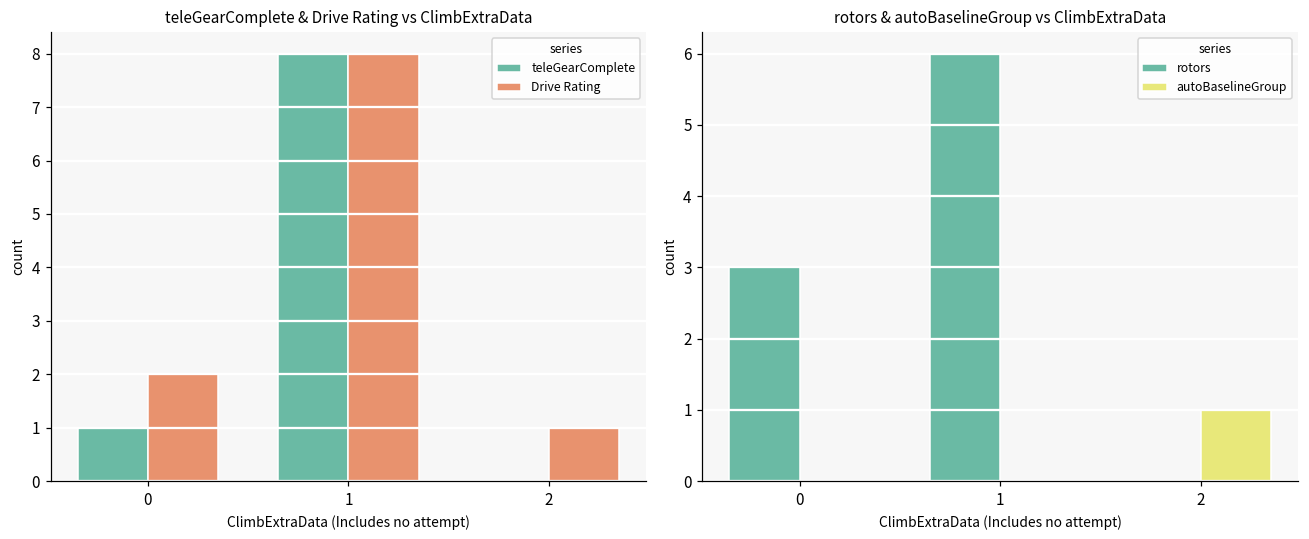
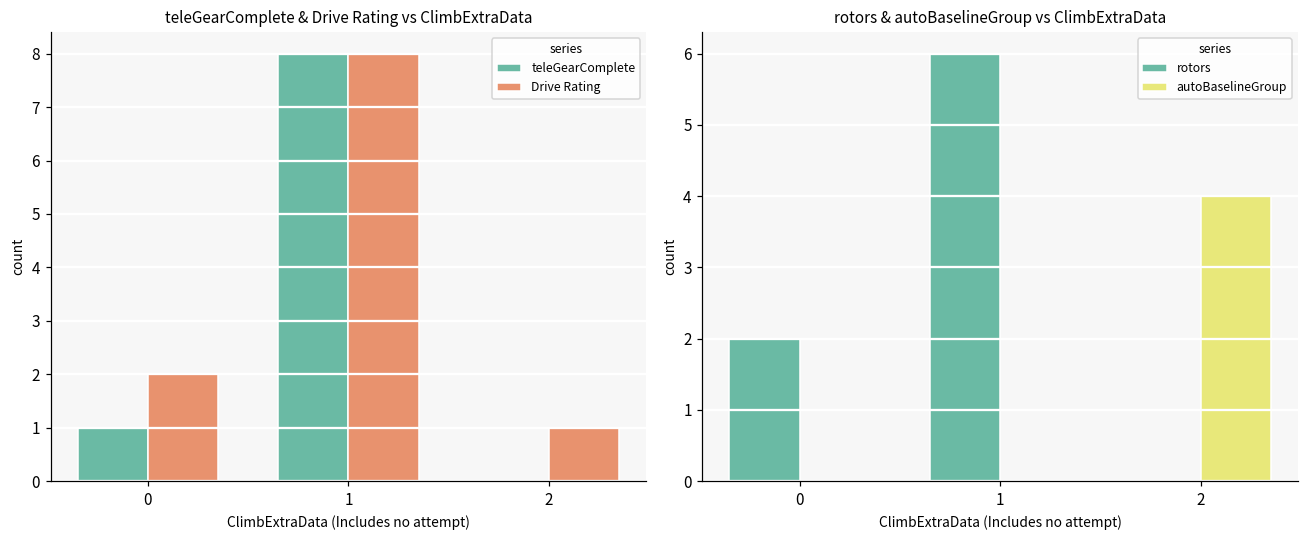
  {
    "teleGearComplete & Drive Rating vs ClimbExtraData": {
      "teleGearComplete": {
        "0": 1.0,
        "1": 8.0,
        "2": 0.0
      },
      "Drive Rating": {
        "0": 2.0,
        "1": 8.0,
        "2": 1.0
      }
    },
    "rotors & autoBaselineGroup vs ClimbExtraData": {
      "rotors": {
-       "0": 3,
+       "0": 2,
        "1": 6,
        "2": 0
      },
      "autoBaselineGroup": {
        "0": 0,
        "1": 0,
-       "2": 1
+       "2": 4
      }
    }
  }
